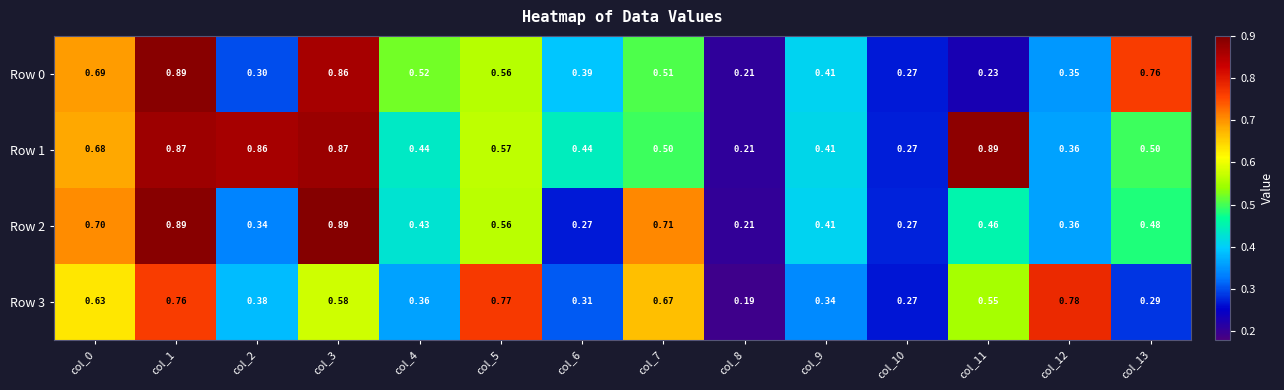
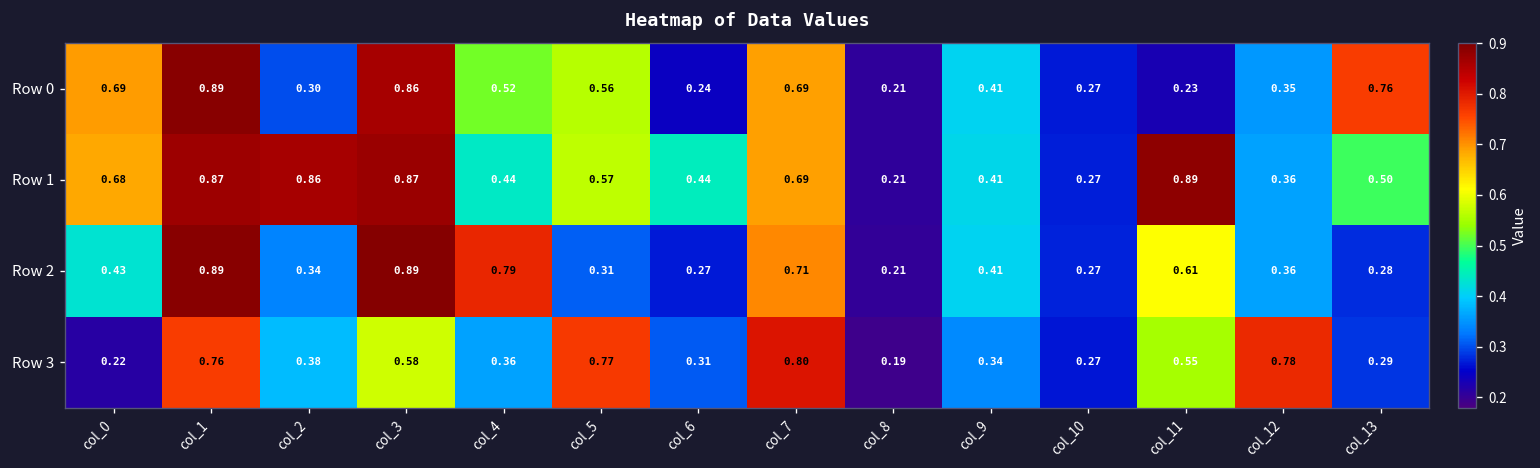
  {
    "Row 0": {
      "col_0": 0.69,
      "col_1": 0.89,
      "col_2": 0.30,
      "col_3": 0.86,
      "col_4": 0.52,
      "col_5": 0.56,
-     "col_6": 0.39,
-     "col_7": 0.51,
+     "col_6": 0.24,
+     "col_7": 0.69,
      "col_8": 0.21,
      "col_9": 0.41,
      "col_10": 0.27,
      "col_11": 0.23,
      "col_12": 0.35,
      "col_13": 0.76
    },
    "Row 1": {
      "col_0": 0.68,
      "col_1": 0.87,
      "col_2": 0.86,
      "col_3": 0.87,
      "col_4": 0.44,
      "col_5": 0.57,
      "col_6": 0.44,
-     "col_7": 0.50,
+     "col_7": 0.69,
      "col_8": 0.21,
      "col_9": 0.41,
      "col_10": 0.27,
      "col_11": 0.89,
      "col_12": 0.36,
      "col_13": 0.50
    },
    "Row 2": {
-     "col_0": 0.70,
+     "col_0": 0.43,
      "col_1": 0.89,
      "col_2": 0.34,
      "col_3": 0.89,
-     "col_4": 0.43,
-     "col_5": 0.56,
+     "col_4": 0.79,
+     "col_5": 0.31,
      "col_6": 0.27,
      "col_7": 0.71,
      "col_8": 0.21,
      "col_9": 0.41,
      "col_10": 0.27,
-     "col_11": 0.46,
+     "col_11": 0.61,
      "col_12": 0.36,
-     "col_13": 0.48
+     "col_13": 0.28
    },
    "Row 3": {
-     "col_0": 0.63,
+     "col_0": 0.22,
      "col_1": 0.76,
      "col_2": 0.38,
      "col_3": 0.58,
      "col_4": 0.36,
      "col_5": 0.77,
      "col_6": 0.31,
-     "col_7": 0.67,
+     "col_7": 0.80,
      "col_8": 0.19,
      "col_9": 0.34,
      "col_10": 0.27,
      "col_11": 0.55,
      "col_12": 0.78,
      "col_13": 0.29
    }
  }
